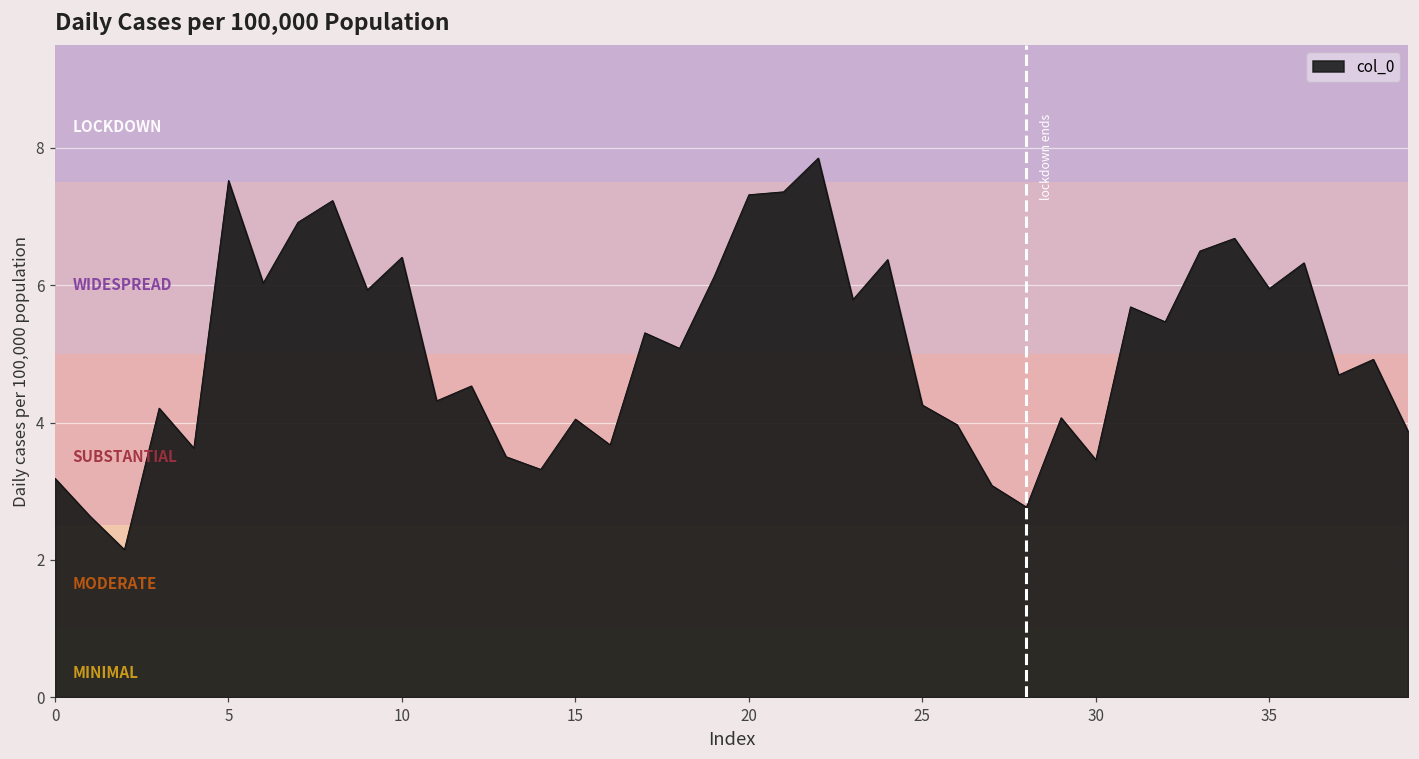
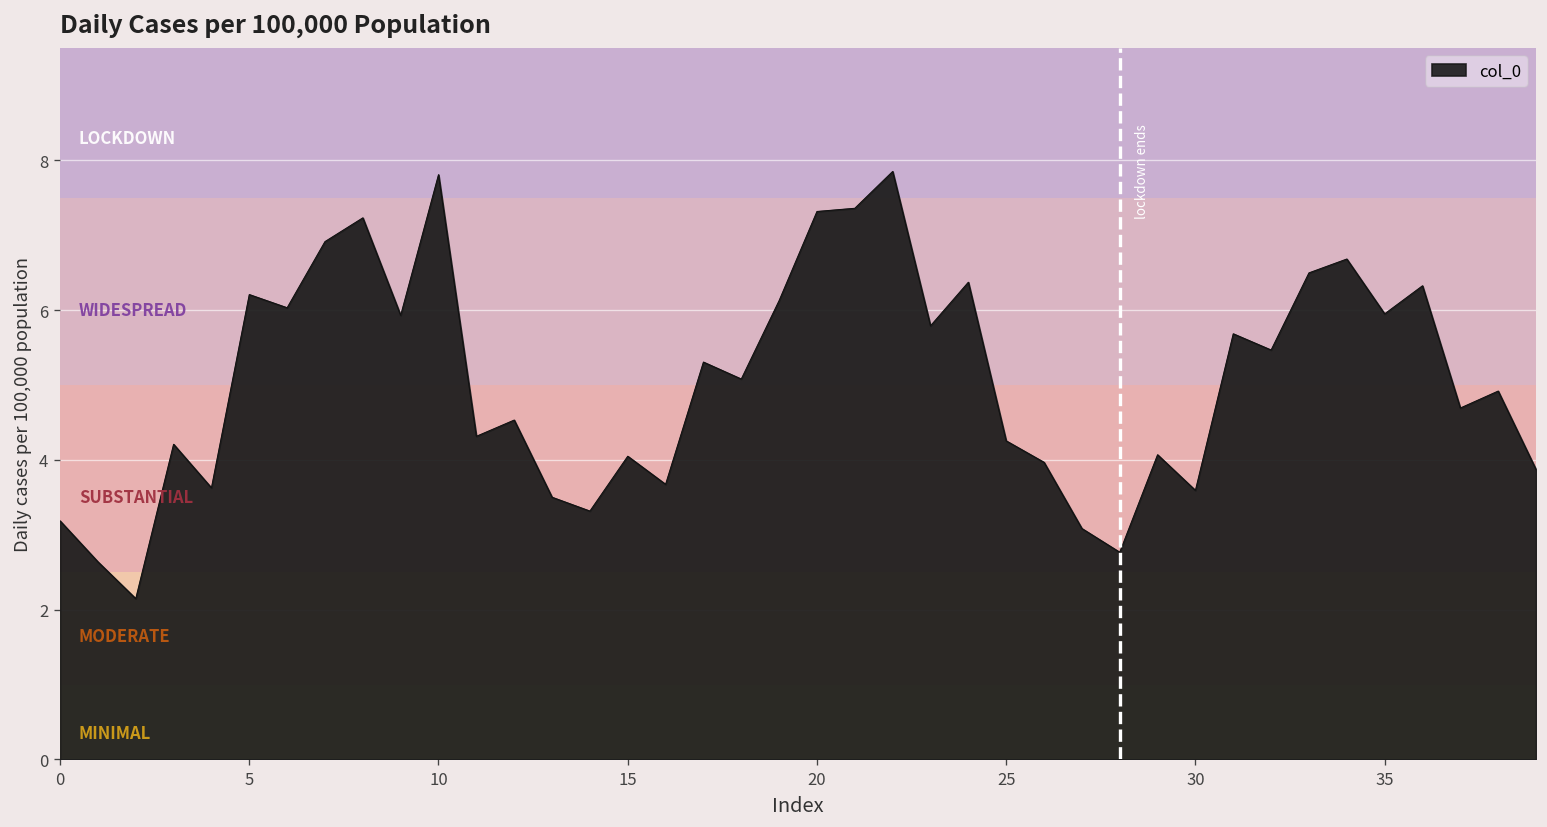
  {
    "0": 3.2,
-   "5": 7.5,
-   "10": 6.4,
+   "5": 6.2,
+   "10": 7.8,
    "15": 4.0,
    "20": 7.3,
    "25": 4.3,
-   "30": 3.5,
+   "30": 3.6,
    "35": 6.0
  }
